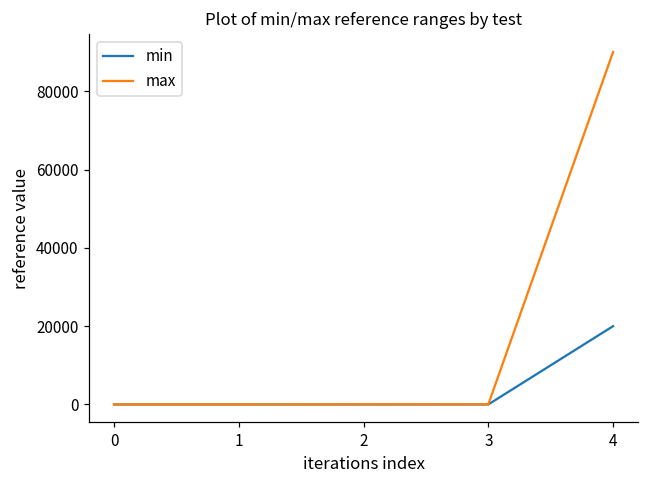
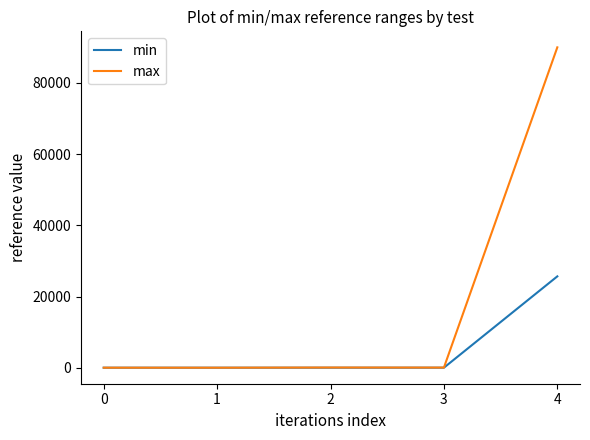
  {
    "min": {
-     "4": 20000
+     "4": 26000
    },
    "max": {
      "4": 90000
    }
  }
